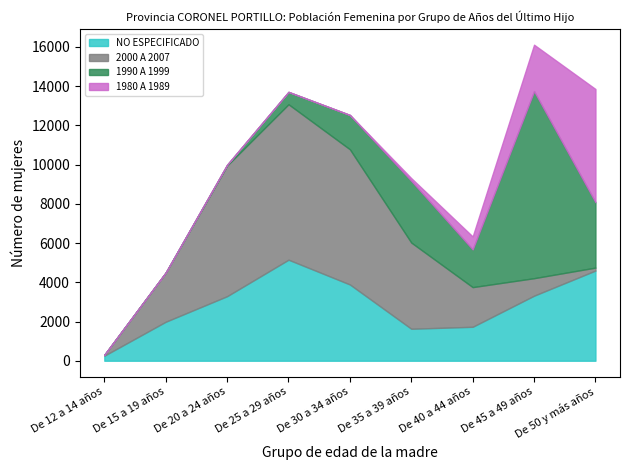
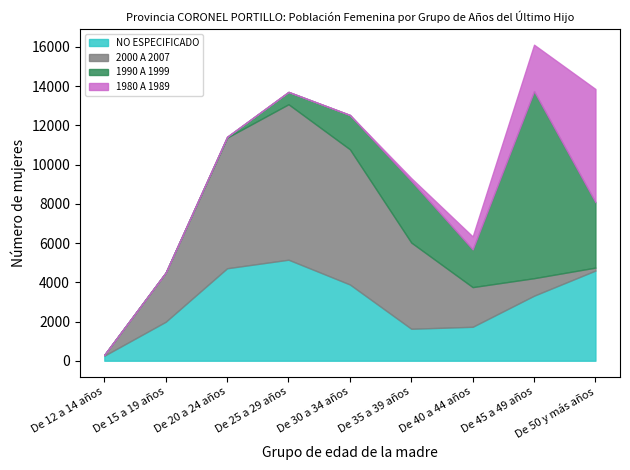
  {
    "NO ESPECIFICADO": {
      "De 15 a 19 años": 2000,
-     "De 20 a 24 años": 3300,
+     "De 20 a 24 años": 4700,
      "De 25 a 29 años": 5200,
      "De 30 a 34 años": 3900,
      "De 35 a 39 años": 1600,
      "De 40 a 44 años": 1700,
      "De 45 a 49 años": 3300,
      "De 50 y más años": 4600
    },
    "2000 A 2007": {
      "De 25 a 29 años": 7900,
      "De 30 a 34 años": 6900,
      "De 35 a 39 años": 4400,
      "De 40 a 44 años": 2000,
      "De 45 a 49 años": 900,
      "De 50 y más años": 200
    },
    "1990 A 1999": {
      "De 35 a 39 años": 3100,
      "De 40 a 44 años": 1900,
      "De 45 a 49 años": 9500,
      "De 50 y más años": 3300
    },
    "1980 A 1989": {
      "De 35 a 39 años": 100,
      "De 40 a 44 años": 700,
      "De 45 a 49 años": 2400,
      "De 50 y más años": 5800
    }
  }
